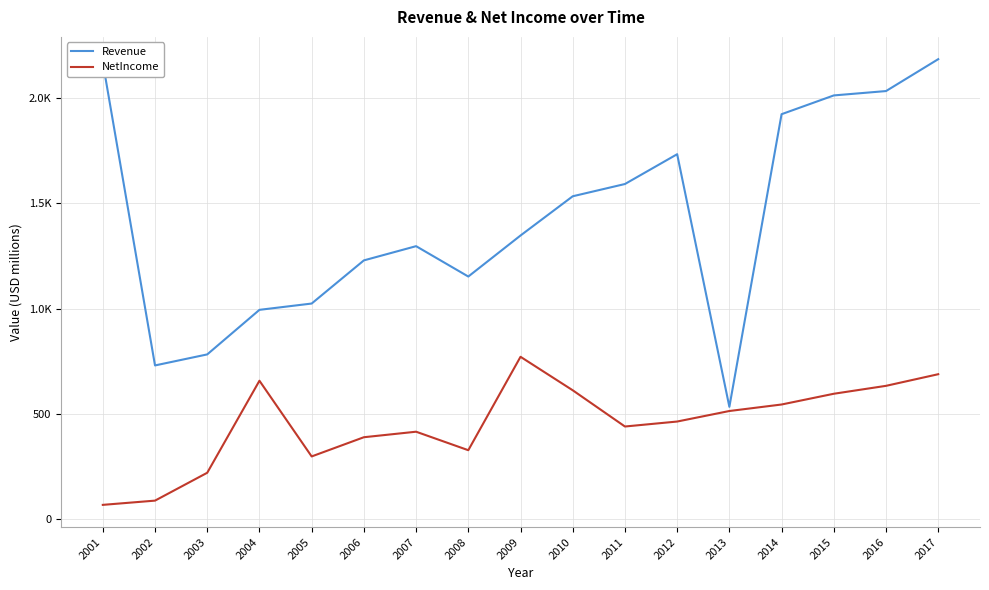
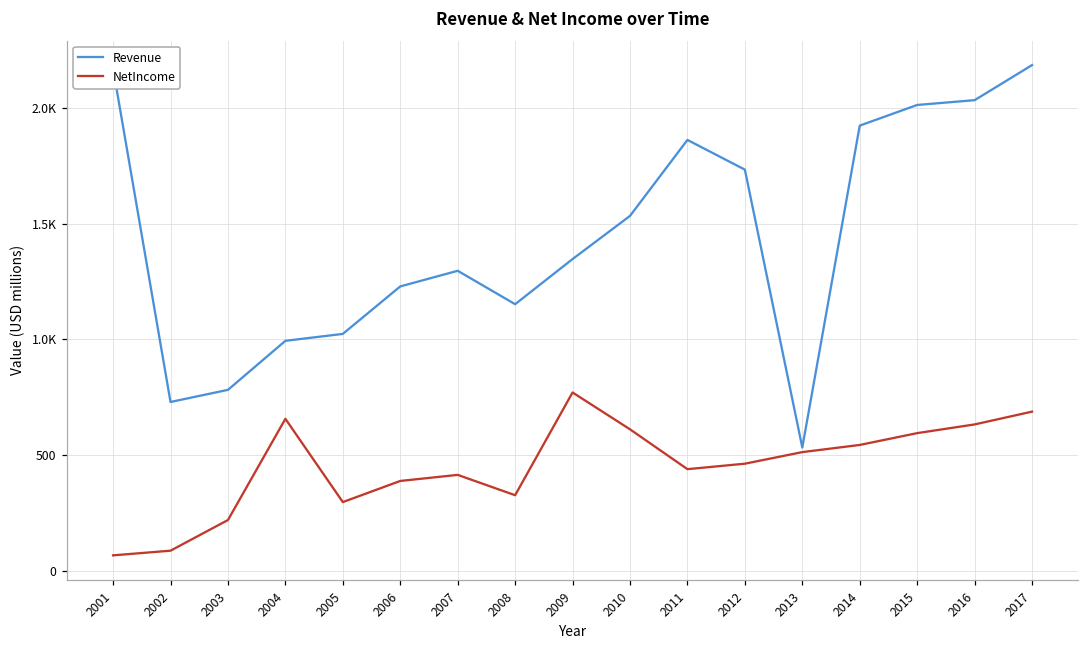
  {
    "Revenue": {
      "2002": 730,
      "2003": 780,
      "2004": 990,
      "2005": 1020,
      "2006": 1230,
      "2007": 1300,
      "2008": 1150,
      "2009": 1350,
      "2010": 1530,
-     "2011": 1590,
+     "2011": 1860,
      "2012": 1730,
      "2013": 530,
      "2014": 1920,
      "2015": 2010,
      "2016": 2030,
      "2017": 2180
    },
    "NetIncome": {
      "2001": 70,
      "2002": 90,
      "2003": 220,
      "2004": 660,
      "2005": 300,
      "2006": 390,
      "2007": 420,
      "2008": 330,
      "2009": 770,
      "2010": 610,
      "2011": 440,
      "2012": 460,
      "2013": 510,
      "2014": 540,
      "2015": 600,
      "2016": 630,
      "2017": 690
    }
  }
